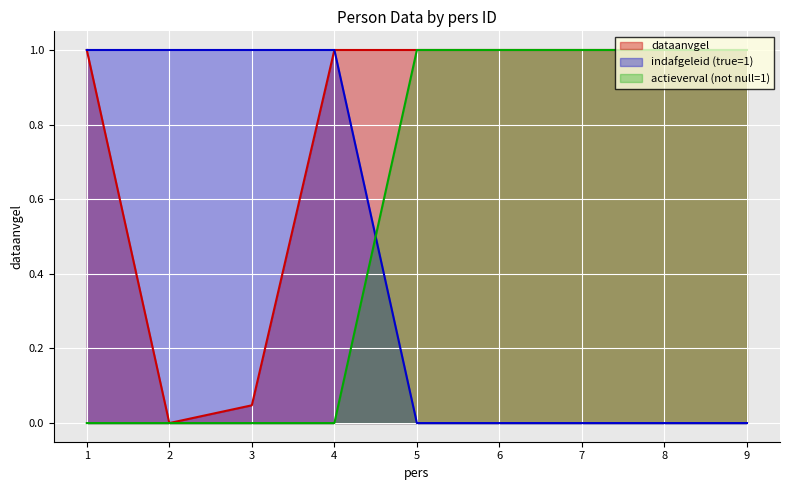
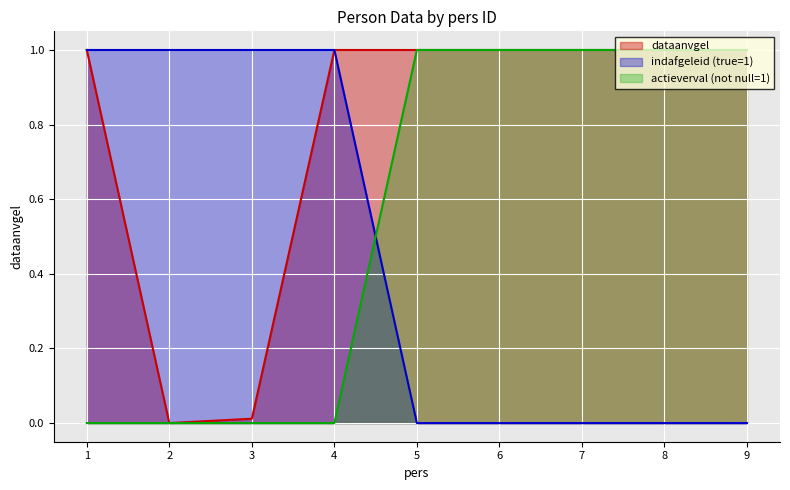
  {
    "dataanvgel": {
-     "3": 0.05
+     "3": 0.01
    },
    "indafgeleid (true=1)": {
      "2": 1.00,
      "3": 1.00,
      "5": 0.00,
      "6": 0.00,
      "7": 0.00,
      "8": 0.00,
      "9": 0.00
    },
    "actieverval (not null=1)": {
      "1": 0.00,
      "3": 0.00,
      "4": 0.00
    }
  }
